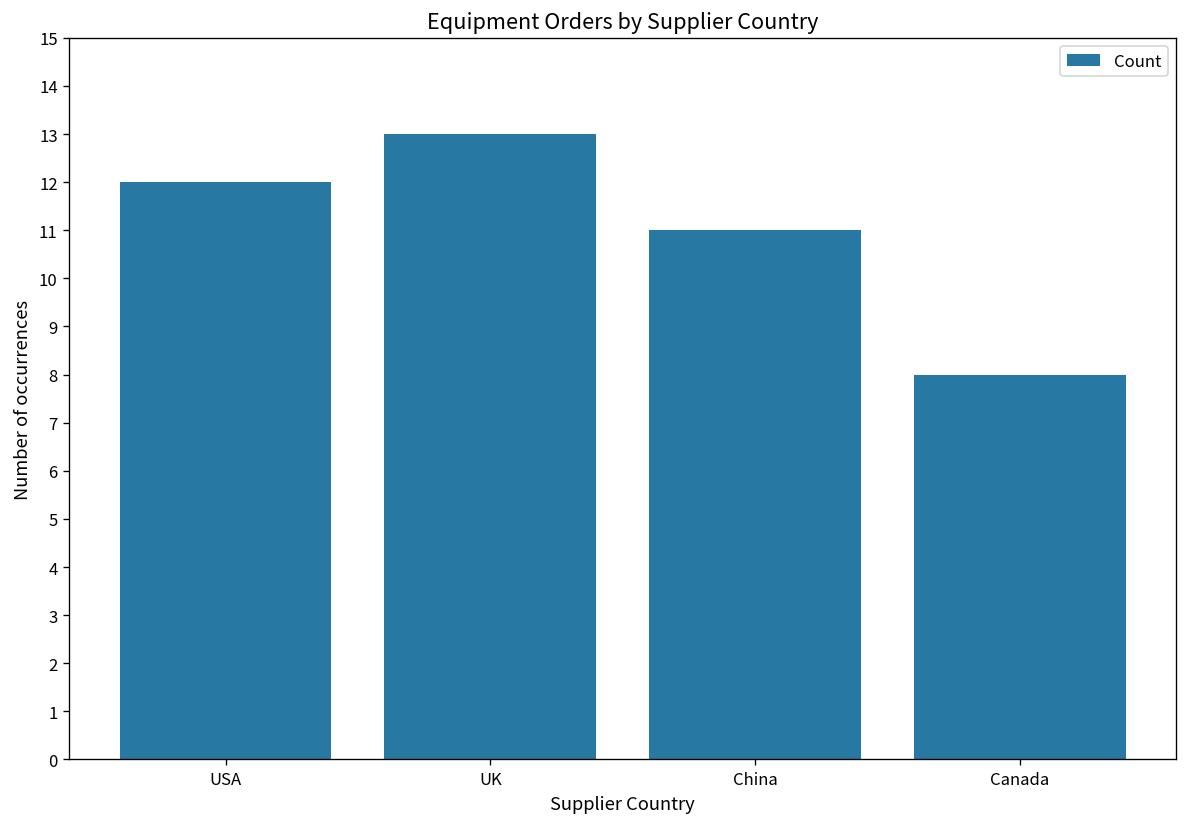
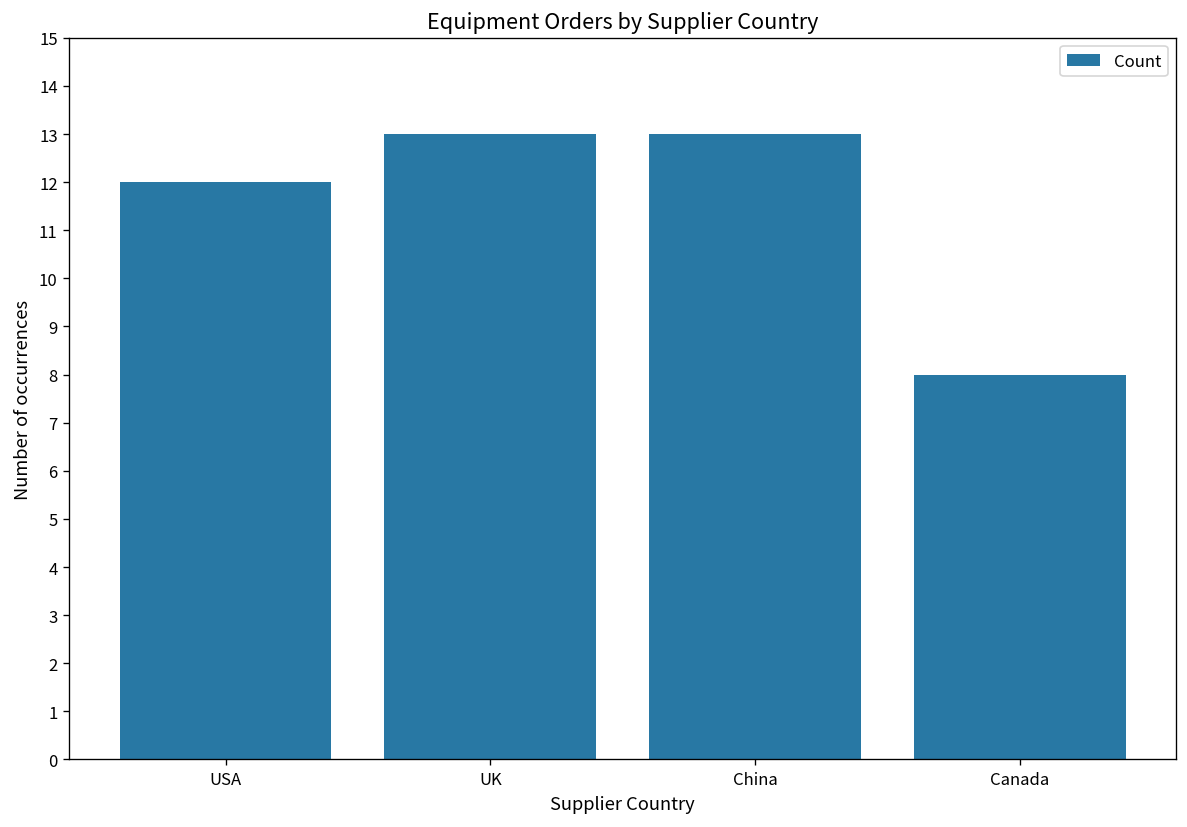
  {
    "USA": 12,
    "UK": 13,
-   "China": 11,
+   "China": 13,
    "Canada": 8
  }
